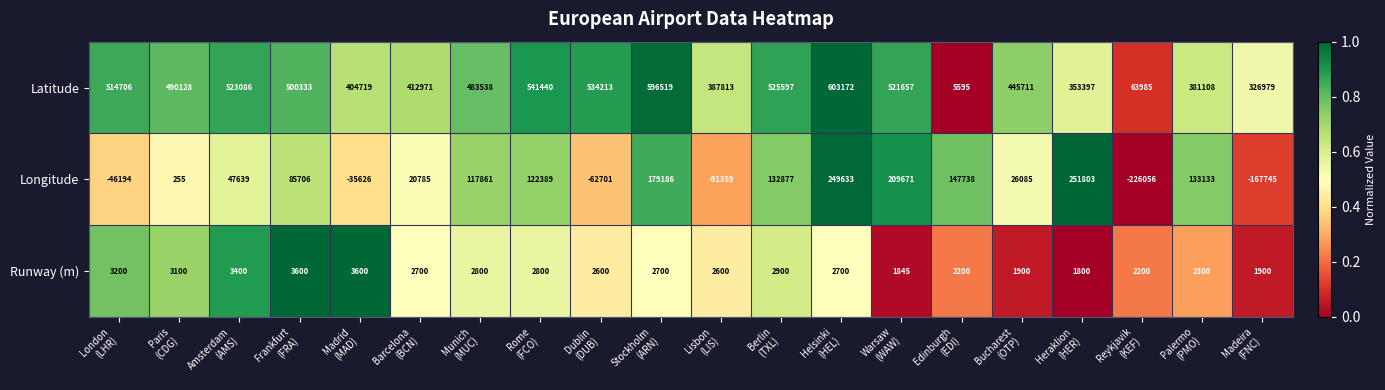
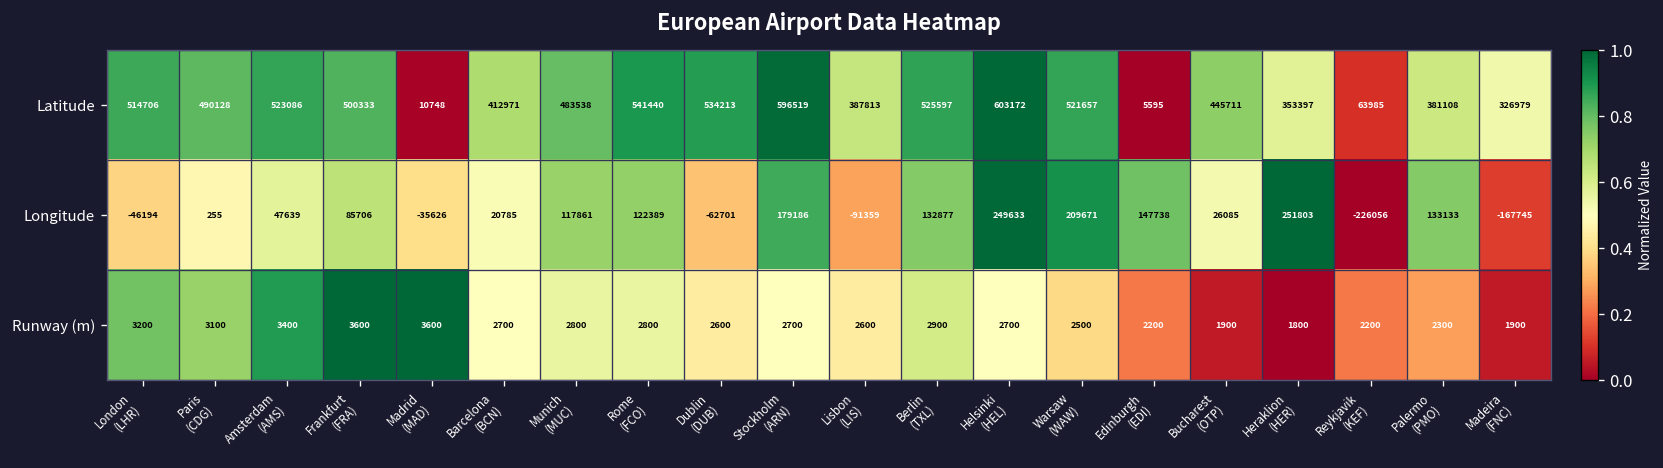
  {
    "Latitude": {
      "London (LHR)": 514706,
      "Paris (CDG)": 490128,
      "Amsterdam (AMS)": 523086,
      "Frankfurt (FRA)": 500333,
-     "Madrid (MAD)": 404719,
+     "Madrid (MAD)": 10748,
      "Barcelona (BCN)": 412971,
      "Munich (MUC)": 483538,
      "Rome (FCO)": 541440,
      "Dublin (DUB)": 534213,
      "Stockholm (ARN)": 596519,
      "Lisbon (LIS)": 387813,
      "Berlin (TXL)": 525597,
      "Helsinki (HEL)": 603172,
      "Warsaw (WAW)": 521657,
      "Edinburgh (EDI)": 5595,
      "Bucharest (OTP)": 445711,
      "Heraklion (HER)": 353397,
      "Reykjavik (KEF)": 63985,
      "Palermo (PMO)": 381108,
      "Madeira (FNC)": 326979
    },
    "Longitude": {
      "London (LHR)": -46194,
      "Paris (CDG)": 255,
      "Amsterdam (AMS)": 47639,
      "Frankfurt (FRA)": 85706,
      "Madrid (MAD)": -35626,
      "Barcelona (BCN)": 20785,
      "Munich (MUC)": 117861,
      "Rome (FCO)": 122389,
      "Dublin (DUB)": -62701,
      "Stockholm (ARN)": 179186,
      "Lisbon (LIS)": -91359,
      "Berlin (TXL)": 132877,
      "Helsinki (HEL)": 249633,
      "Warsaw (WAW)": 209671,
      "Edinburgh (EDI)": 147738,
      "Bucharest (OTP)": 26085,
      "Heraklion (HER)": 251803,
      "Reykjavik (KEF)": -226056,
      "Palermo (PMO)": 133133,
      "Madeira (FNC)": -167745
    },
    "Runway (m)": {
      "London (LHR)": 3200,
      "Paris (CDG)": 3100,
      "Amsterdam (AMS)": 3400,
      "Frankfurt (FRA)": 3600,
      "Madrid (MAD)": 3600,
      "Barcelona (BCN)": 2700,
      "Munich (MUC)": 2800,
      "Rome (FCO)": 2800,
      "Dublin (DUB)": 2600,
      "Stockholm (ARN)": 2700,
      "Lisbon (LIS)": 2600,
      "Berlin (TXL)": 2900,
      "Helsinki (HEL)": 2700,
-     "Warsaw (WAW)": 1845,
+     "Warsaw (WAW)": 2500,
      "Edinburgh (EDI)": 2200,
      "Bucharest (OTP)": 1900,
      "Heraklion (HER)": 1800,
      "Reykjavik (KEF)": 2200,
      "Palermo (PMO)": 2300,
      "Madeira (FNC)": 1900
    }
  }
